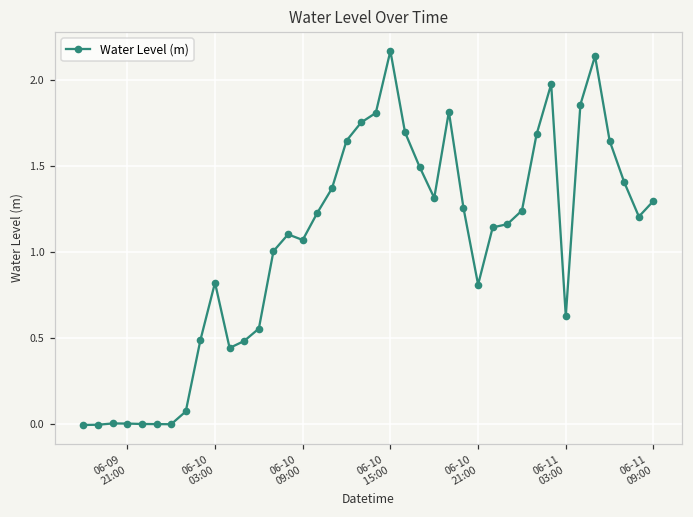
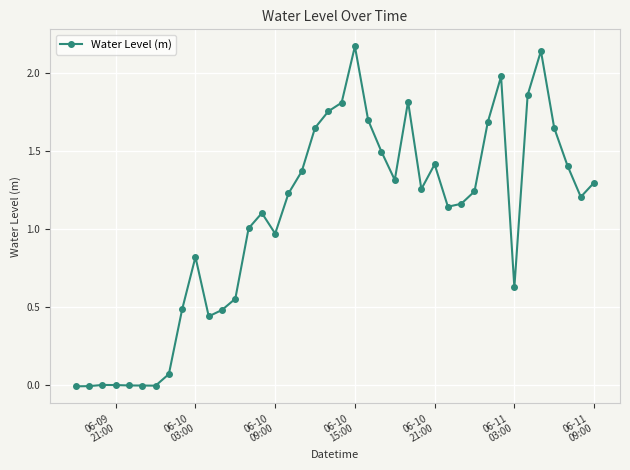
  {
    "06-09 21:00": 0.00,
    "06-10 03:00": 0.82,
-   "06-10 09:00": 1.07,
+   "06-10 09:00": 0.97,
    "06-10 15:00": 2.17,
-   "06-10 21:00": 0.81,
+   "06-10 21:00": 1.41,
    "06-11 03:00": 0.63,
    "06-11 09:00": 1.30
  }
